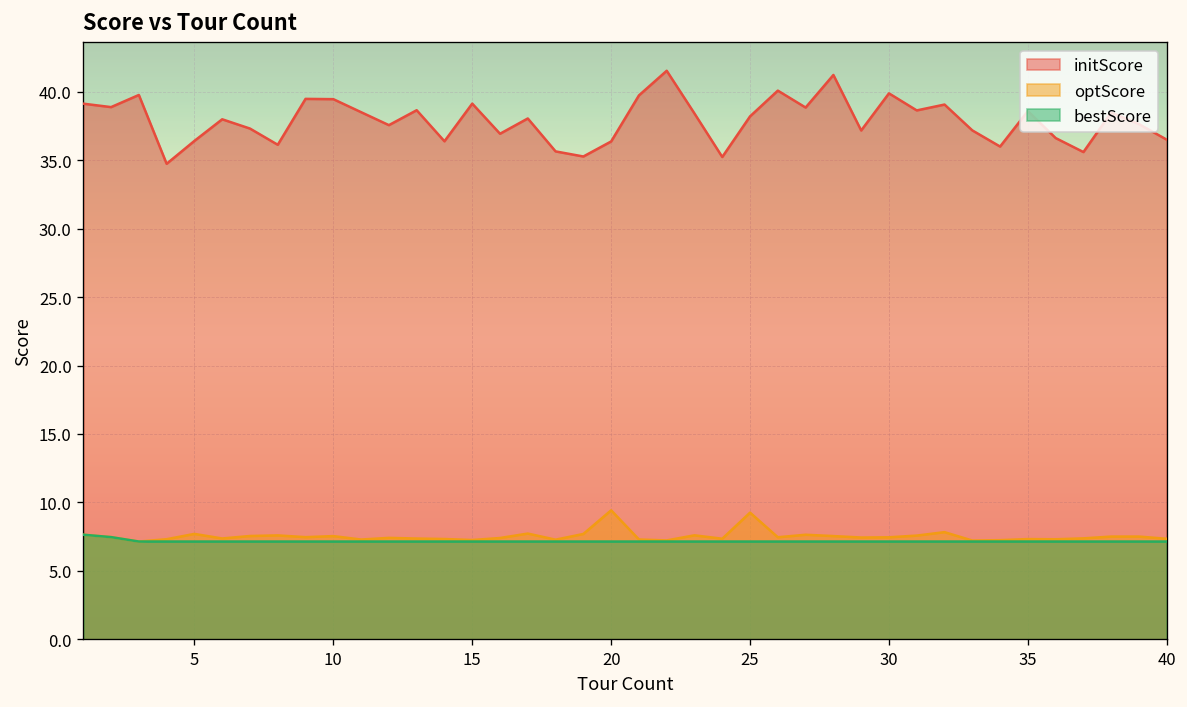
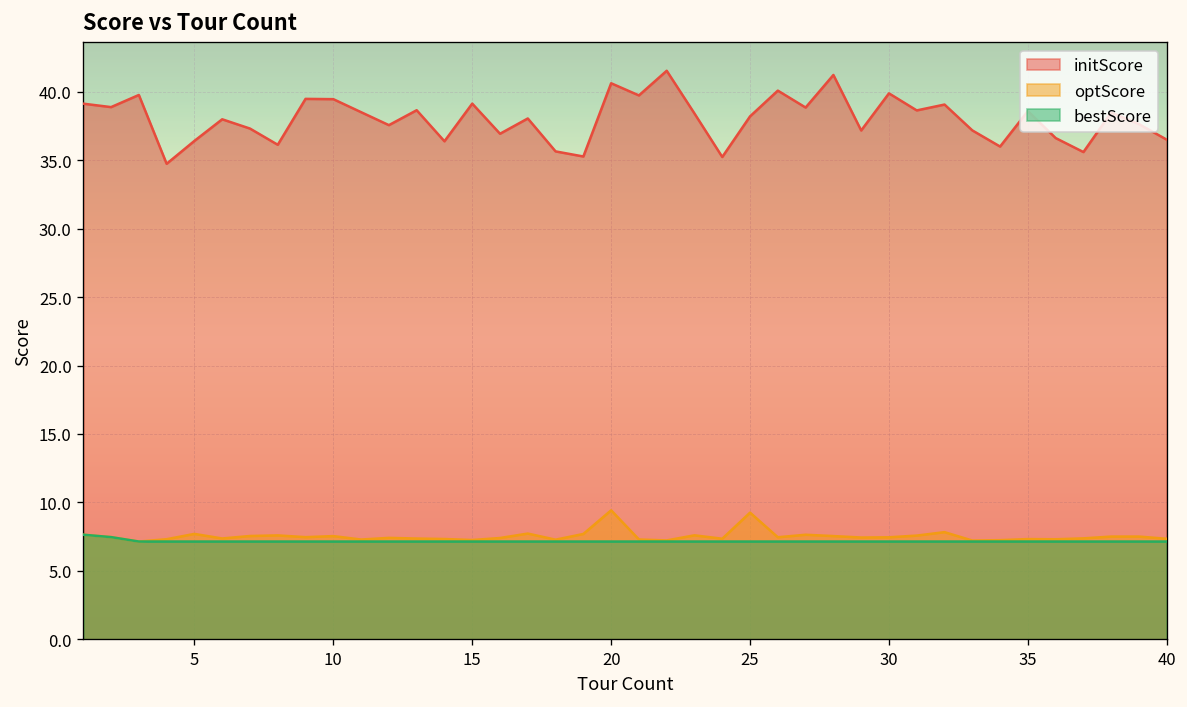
  {
    "initScore": {
      "5": 36.4,
      "10": 39.4,
      "15": 39.1,
-     "20": 36.4,
+     "20": 40.6,
      "25": 38.2,
      "30": 39.9,
      "40": 36.5
    },
    "optScore": {
      "5": 7.7,
      "10": 7.5,
      "20": 9.4,
      "25": 9.3,
      "30": 7.5
    },
    "bestScore": {
      "5": 7.1,
      "10": 7.1,
      "20": 7.1,
      "25": 7.1,
      "30": 7.1
    }
  }
